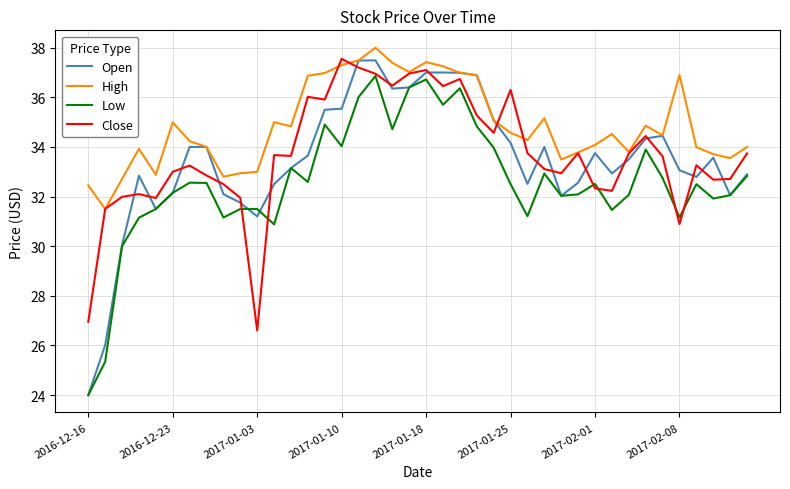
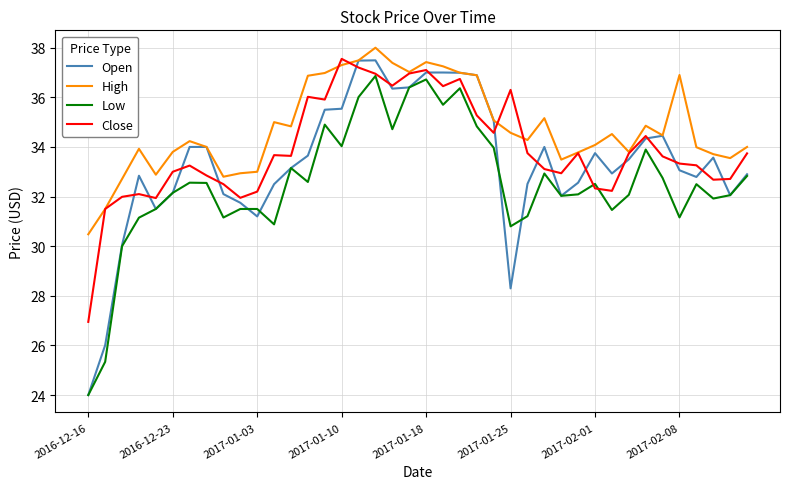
  {
    "Open": {
      "2017-01-03": 31.2,
      "2017-01-10": 35.5,
-     "2017-01-25": 34.2,
+     "2017-01-25": 28.3,
      "2017-02-01": 33.8,
      "2017-02-08": 33.1
    },
    "High": {
-     "2016-12-16": 32.5,
-     "2016-12-23": 35.0,
+     "2016-12-16": 30.5,
+     "2016-12-23": 33.8,
      "2017-01-03": 33.0,
      "2017-01-10": 37.3,
      "2017-01-18": 37.4,
      "2017-01-25": 34.6,
      "2017-02-01": 34.1,
      "2017-02-08": 36.9
    },
    "Low": {
      "2017-01-03": 31.5,
      "2017-01-10": 34.0,
      "2017-01-18": 36.7,
-     "2017-01-25": 32.5,
+     "2017-01-25": 30.8,
      "2017-02-01": 32.5,
      "2017-02-08": 31.2
    },
    "Close": {
      "2016-12-16": 27.0,
      "2016-12-23": 33.0,
-     "2017-01-03": 26.6,
+     "2017-01-03": 32.2,
      "2017-01-10": 37.6,
      "2017-01-25": 36.3,
      "2017-02-01": 32.3,
-     "2017-02-08": 30.9
+     "2017-02-08": 33.3
    }
  }
